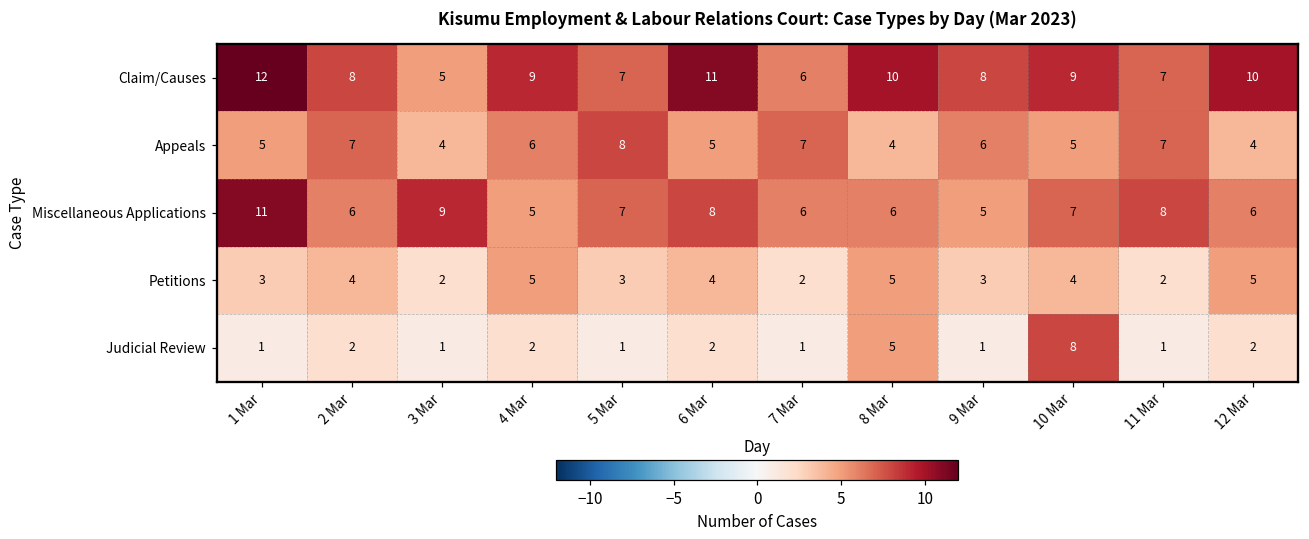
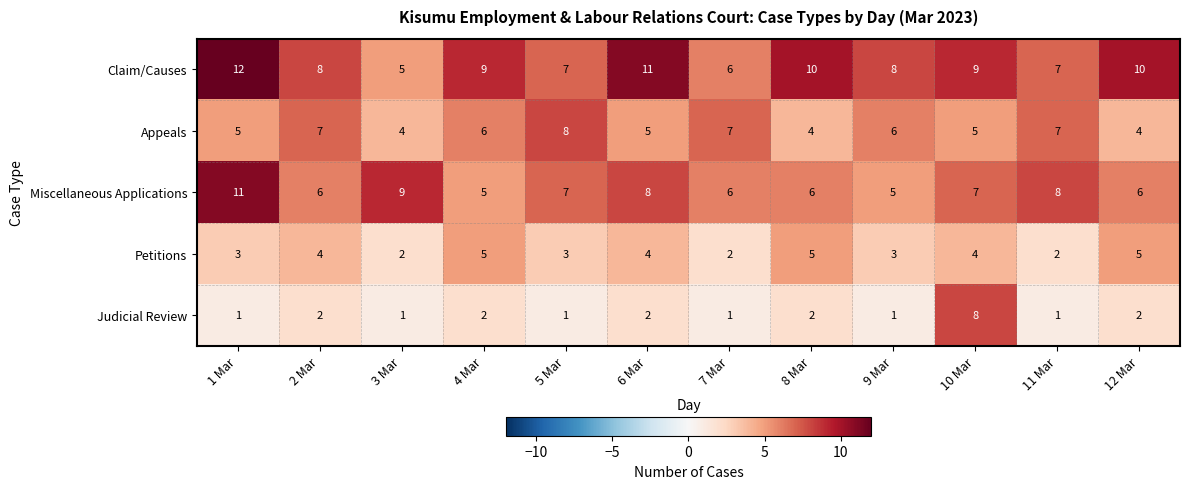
  {
    "Claim/Causes": {
      "1 Mar": 12,
      "2 Mar": 8,
      "3 Mar": 5,
      "4 Mar": 9,
      "5 Mar": 7,
      "6 Mar": 11,
      "7 Mar": 6,
      "8 Mar": 10,
      "9 Mar": 8,
      "10 Mar": 9,
      "11 Mar": 7,
      "12 Mar": 10
    },
    "Appeals": {
      "1 Mar": 5,
      "2 Mar": 7,
      "3 Mar": 4,
      "4 Mar": 6,
      "5 Mar": 8,
      "6 Mar": 5,
      "7 Mar": 7,
      "8 Mar": 4,
      "9 Mar": 6,
      "10 Mar": 5,
      "11 Mar": 7,
      "12 Mar": 4
    },
    "Miscellaneous Applications": {
      "1 Mar": 11,
      "2 Mar": 6,
      "3 Mar": 9,
      "4 Mar": 5,
      "5 Mar": 7,
      "6 Mar": 8,
      "7 Mar": 6,
      "8 Mar": 6,
      "9 Mar": 5,
      "10 Mar": 7,
      "11 Mar": 8,
      "12 Mar": 6
    },
    "Petitions": {
      "1 Mar": 3,
      "2 Mar": 4,
      "3 Mar": 2,
      "4 Mar": 5,
      "5 Mar": 3,
      "6 Mar": 4,
      "7 Mar": 2,
      "8 Mar": 5,
      "9 Mar": 3,
      "10 Mar": 4,
      "11 Mar": 2,
      "12 Mar": 5
    },
    "Judicial Review": {
      "1 Mar": 1,
      "2 Mar": 2,
      "3 Mar": 1,
      "4 Mar": 2,
      "5 Mar": 1,
      "6 Mar": 2,
      "7 Mar": 1,
-     "8 Mar": 5,
+     "8 Mar": 2,
      "9 Mar": 1,
      "10 Mar": 8,
      "11 Mar": 1,
      "12 Mar": 2
    }
  }
